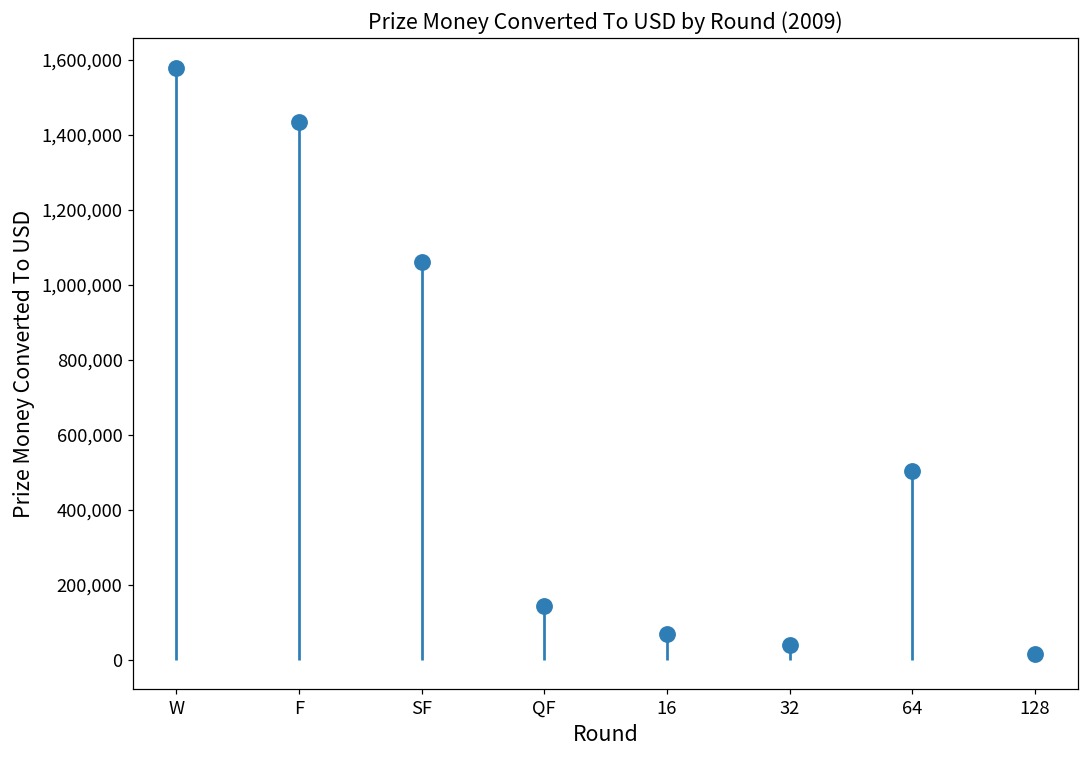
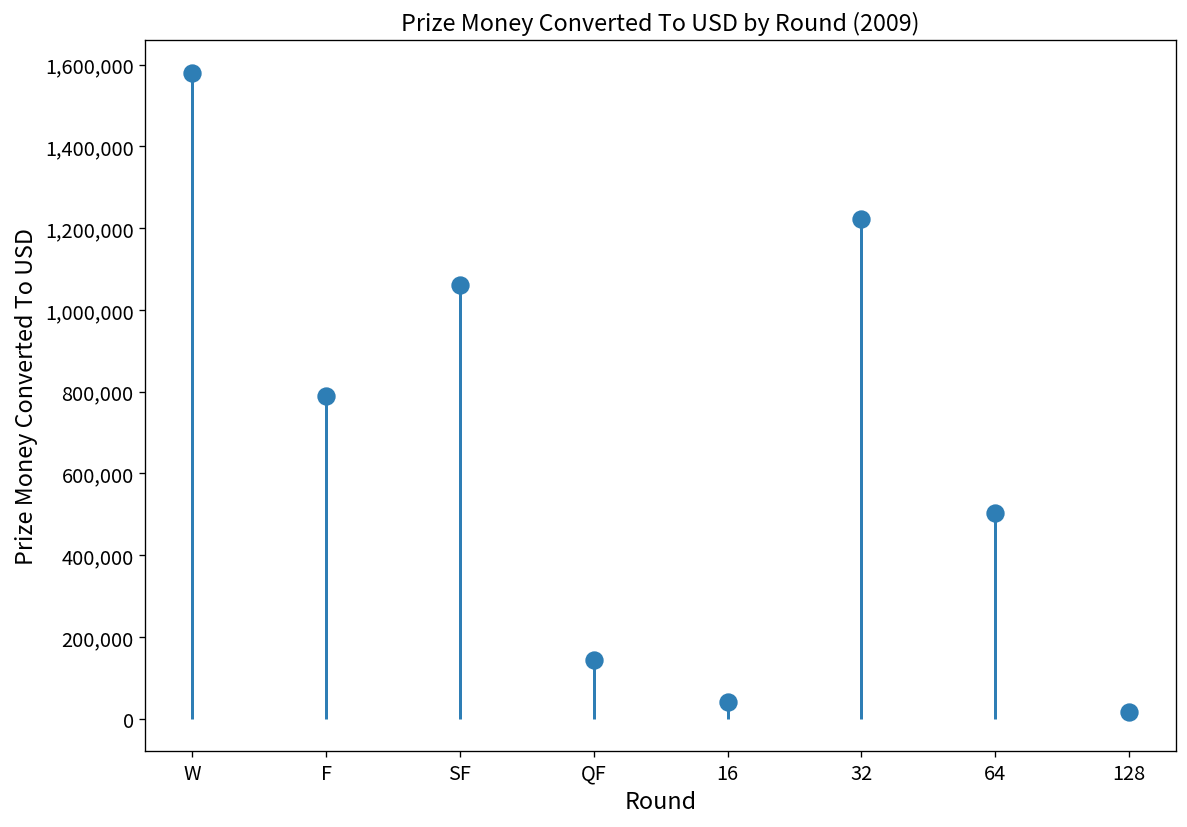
  {
    "W": "1,580,000",
-   "F": "1,430,000",
+   "F": "790,000",
    "SF": "1,060,000",
    "QF": "140,000",
-   "16": "70,000",
-   "32": "40,000",
+   "16": "40,000",
+   "32": "1,220,000",
    "64": "500,000",
    "128": "20,000"
  }
